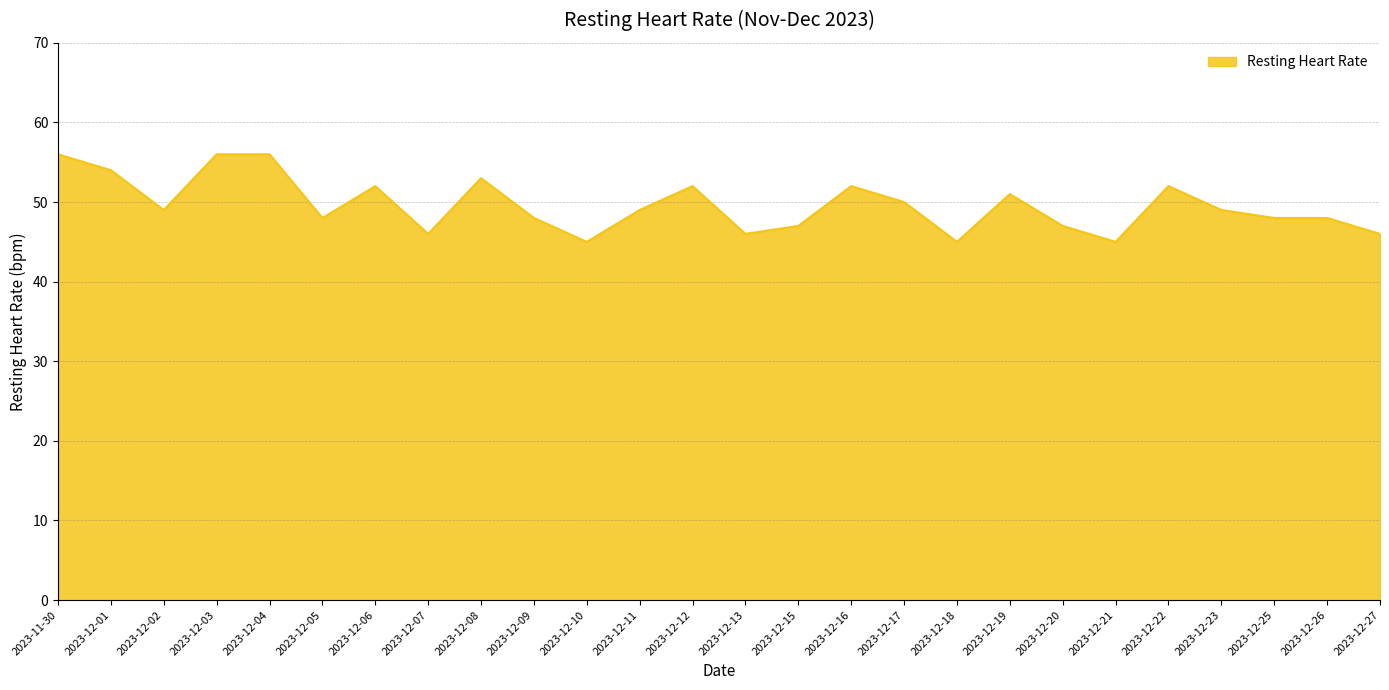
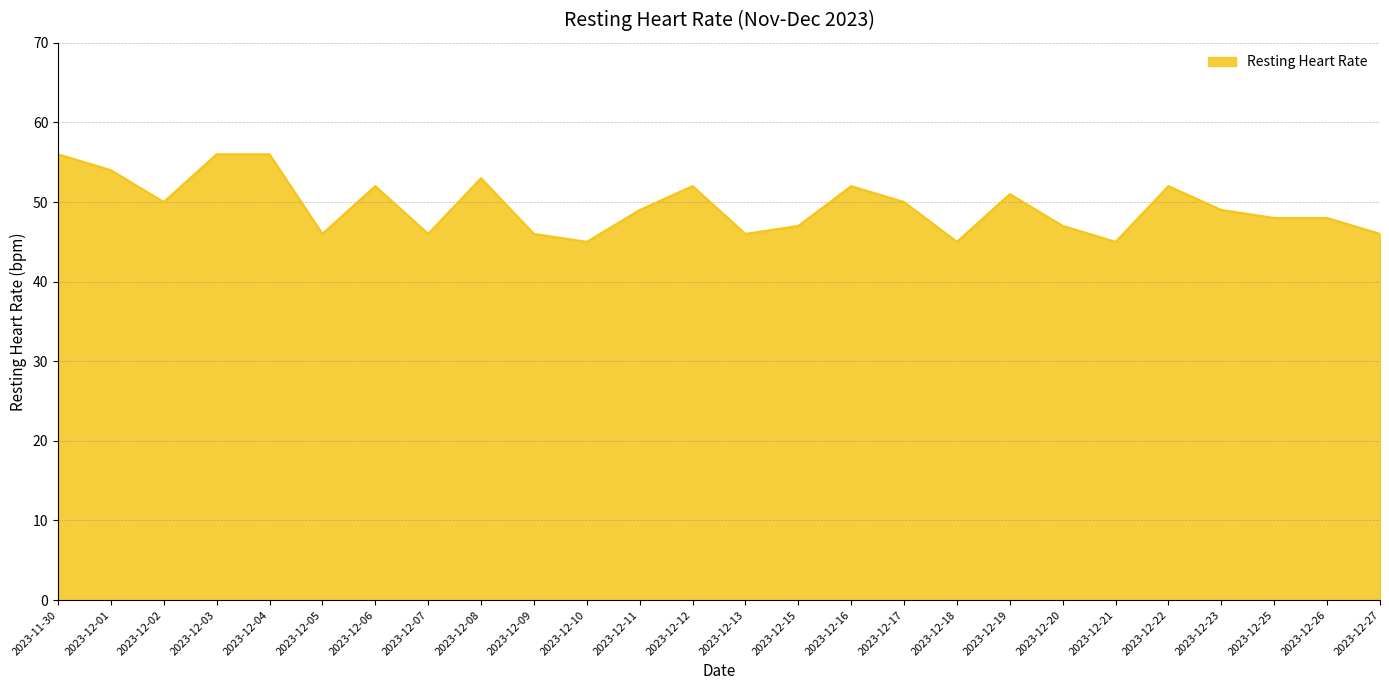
  {
    "2023-11-30": 56,
    "2023-12-01": 54,
-   "2023-12-02": 49,
+   "2023-12-02": 50,
    "2023-12-03": 56,
    "2023-12-04": 56,
-   "2023-12-05": 48,
+   "2023-12-05": 46,
    "2023-12-06": 52,
    "2023-12-07": 46,
    "2023-12-08": 53,
-   "2023-12-09": 48,
+   "2023-12-09": 46,
    "2023-12-10": 45,
    "2023-12-11": 49,
    "2023-12-12": 52,
    "2023-12-13": 46,
    "2023-12-15": 47,
    "2023-12-16": 52,
    "2023-12-17": 50,
    "2023-12-18": 45,
    "2023-12-19": 51,
    "2023-12-20": 47,
    "2023-12-21": 45,
    "2023-12-22": 52,
    "2023-12-23": 49,
    "2023-12-25": 48,
    "2023-12-26": 48,
    "2023-12-27": 46
  }
